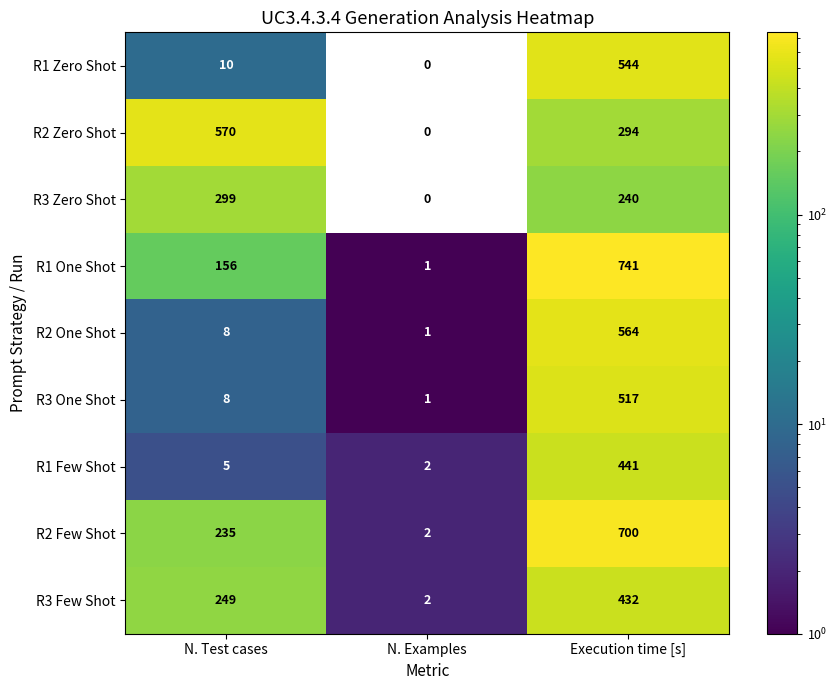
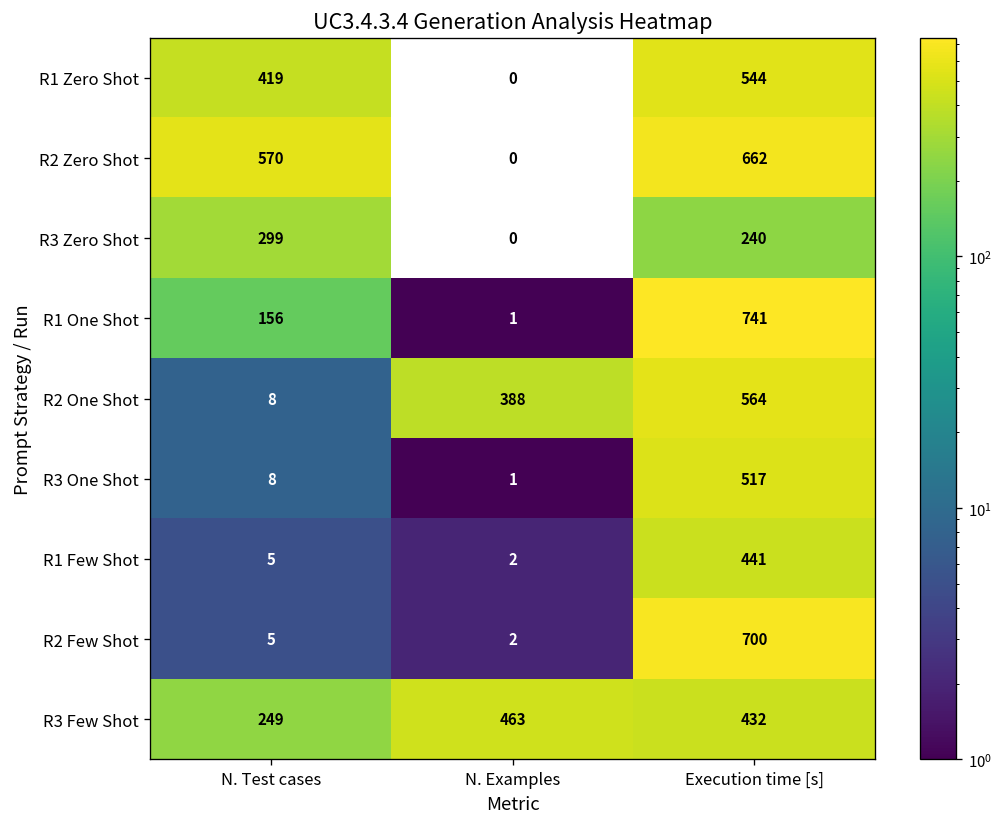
  {
    "R1 Zero Shot": {
-     "N. Test cases": 10,
+     "N. Test cases": 419,
      "N. Examples": 0,
      "Execution time [s]": 544
    },
    "R2 Zero Shot": {
      "N. Test cases": 570,
      "N. Examples": 0,
-     "Execution time [s]": 294
+     "Execution time [s]": 662
    },
    "R3 Zero Shot": {
      "N. Test cases": 299,
      "N. Examples": 0,
      "Execution time [s]": 240
    },
    "R1 One Shot": {
      "N. Test cases": 156,
      "N. Examples": 1,
      "Execution time [s]": 741
    },
    "R2 One Shot": {
      "N. Test cases": 8,
-     "N. Examples": 1,
+     "N. Examples": 388,
      "Execution time [s]": 564
    },
    "R3 One Shot": {
      "N. Test cases": 8,
      "N. Examples": 1,
      "Execution time [s]": 517
    },
    "R1 Few Shot": {
      "N. Test cases": 5,
      "N. Examples": 2,
      "Execution time [s]": 441
    },
    "R2 Few Shot": {
-     "N. Test cases": 235,
+     "N. Test cases": 5,
      "N. Examples": 2,
      "Execution time [s]": 700
    },
    "R3 Few Shot": {
      "N. Test cases": 249,
-     "N. Examples": 2,
+     "N. Examples": 463,
      "Execution time [s]": 432
    }
  }
